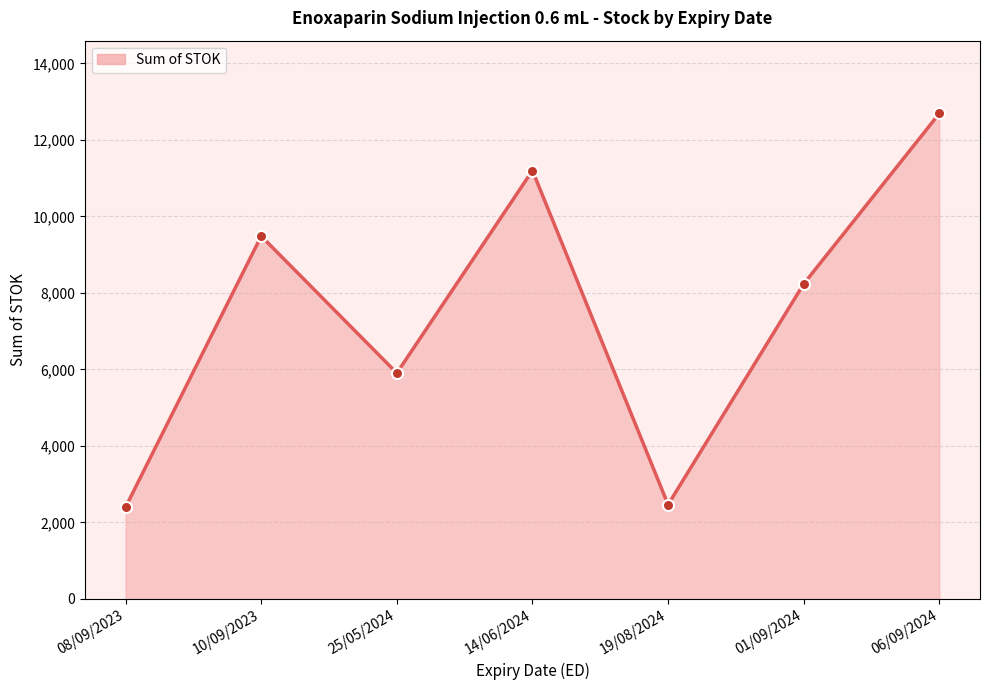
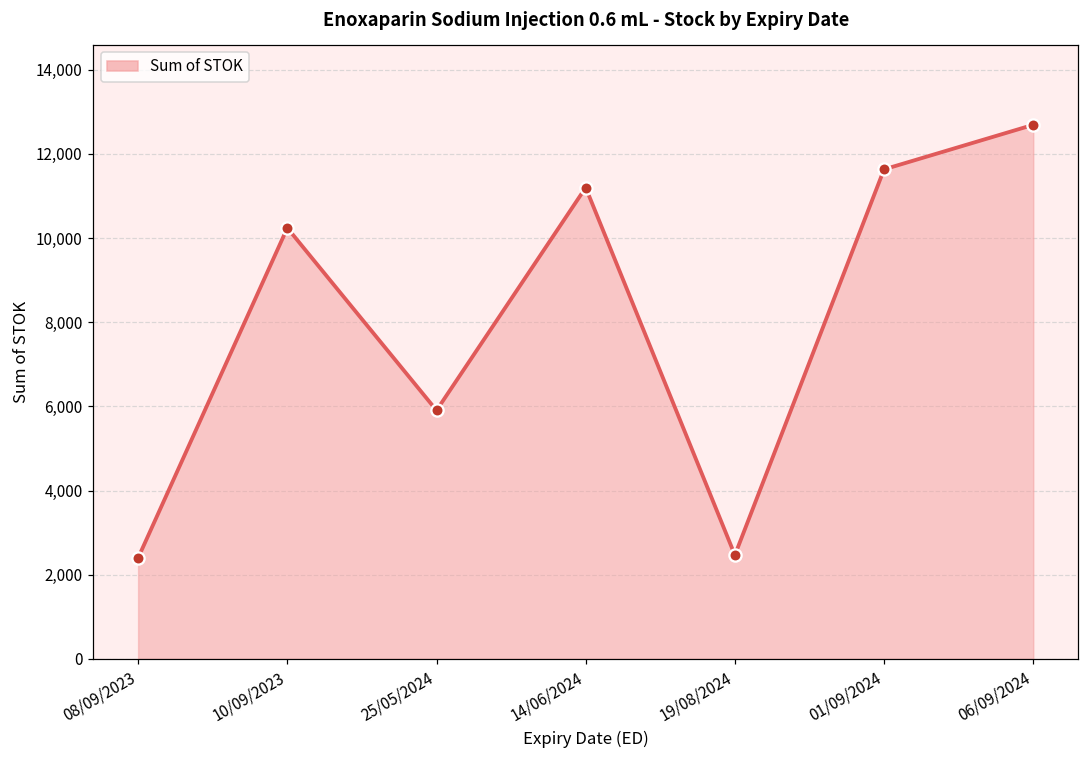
  {
    "08/09/2023": "2,400",
-   "10/09/2023": "9,500",
+   "10/09/2023": "10,200",
    "25/05/2024": "5,900",
    "14/06/2024": "11,200",
    "19/08/2024": "2,500",
-   "01/09/2024": "8,200",
+   "01/09/2024": "11,600",
    "06/09/2024": "12,700"
  }
